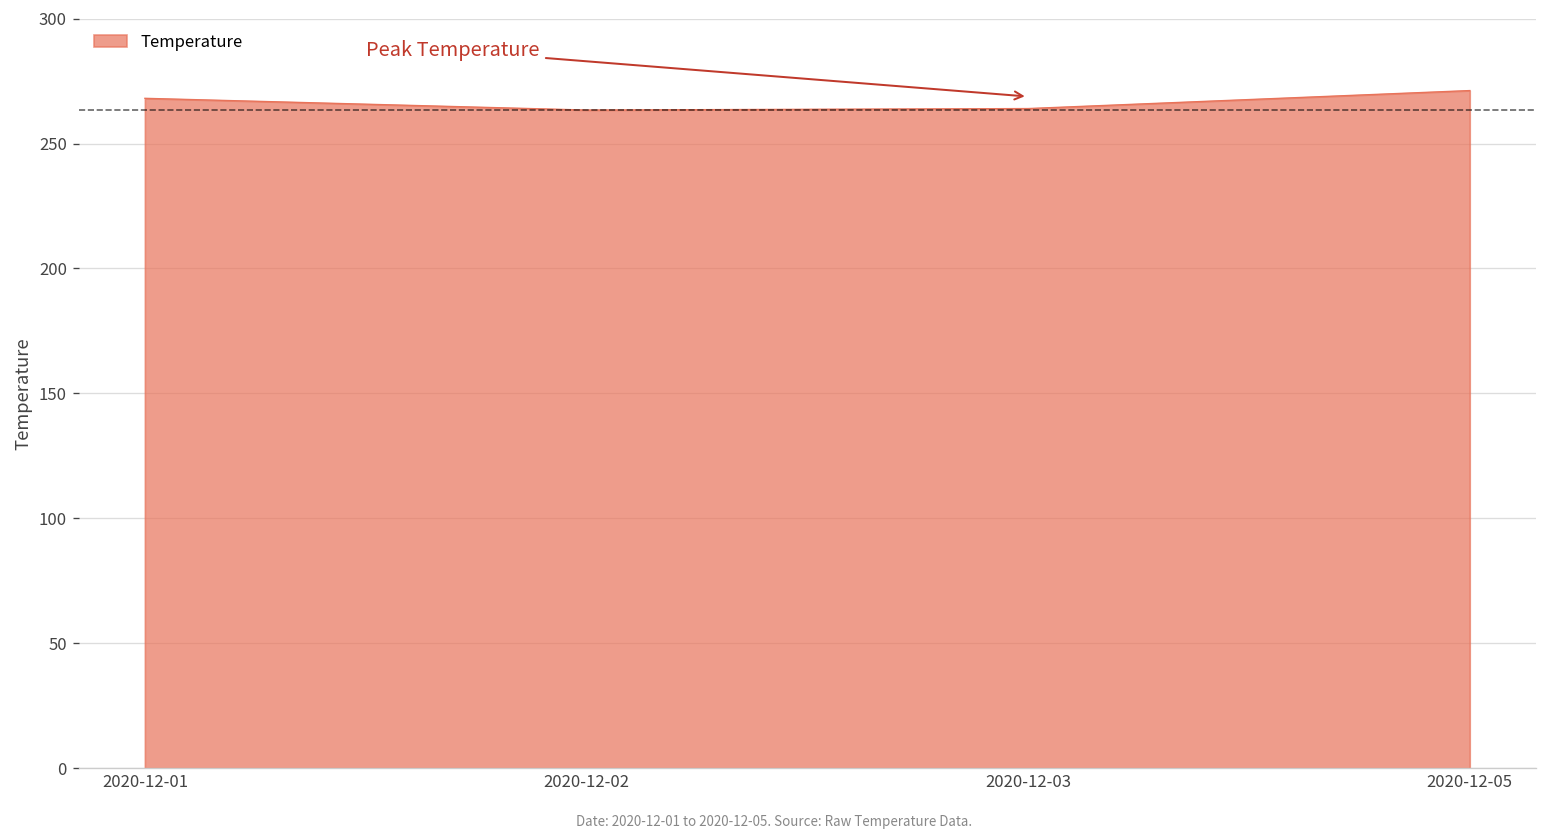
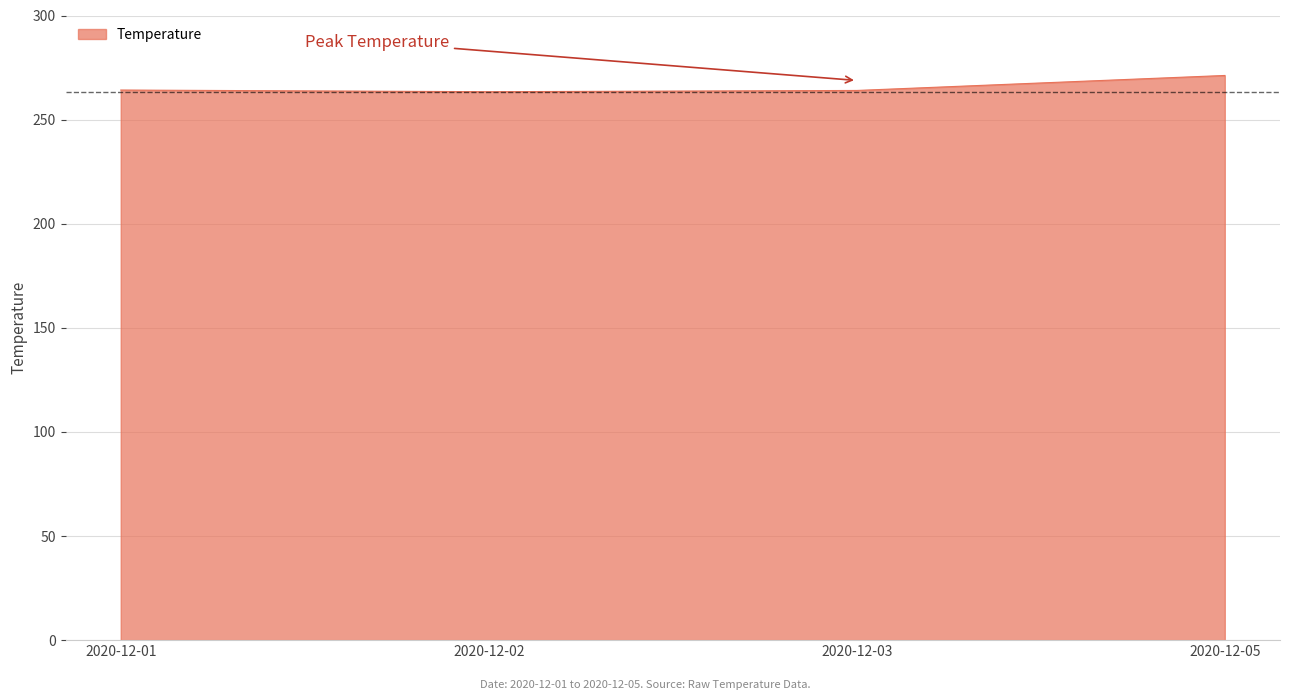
  {
-   "2020-12-01": 268,
+   "2020-12-01": 264,
    "2020-12-02": 263,
    "2020-12-03": 264,
    "2020-12-05": 271
  }
